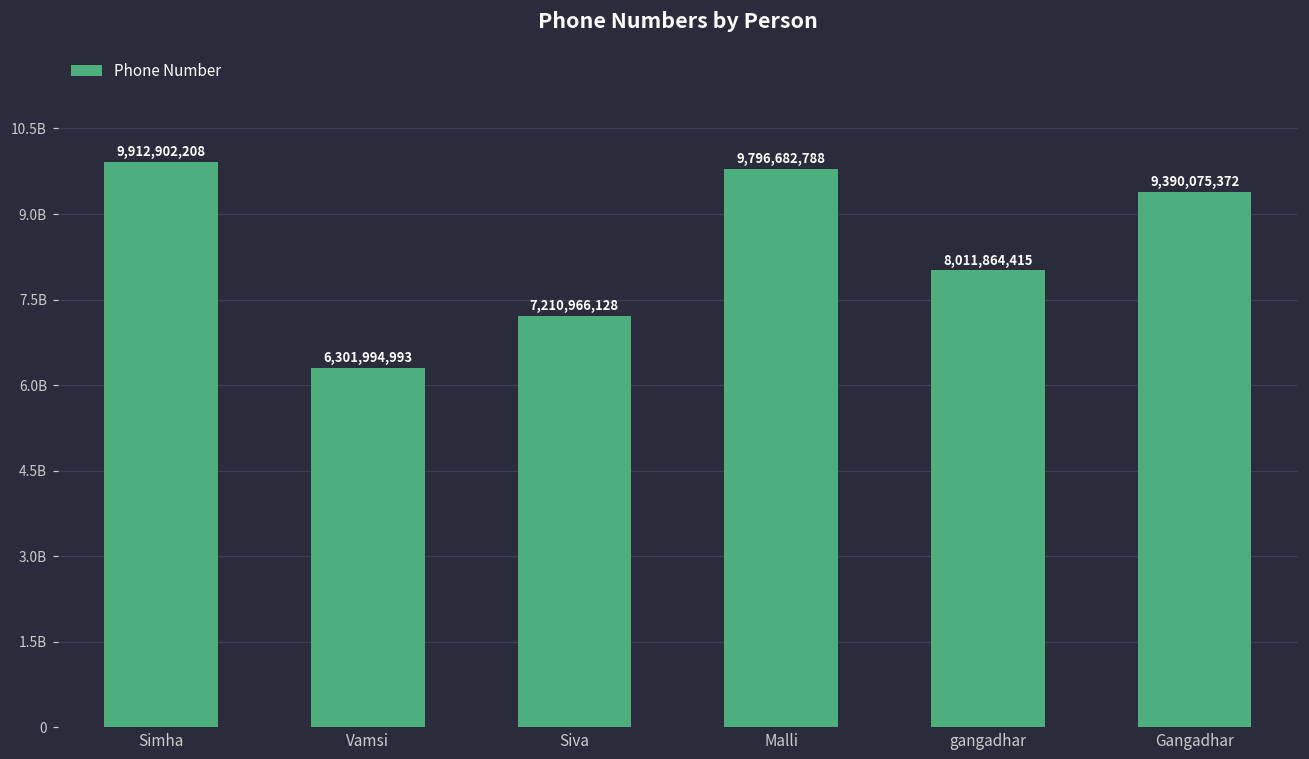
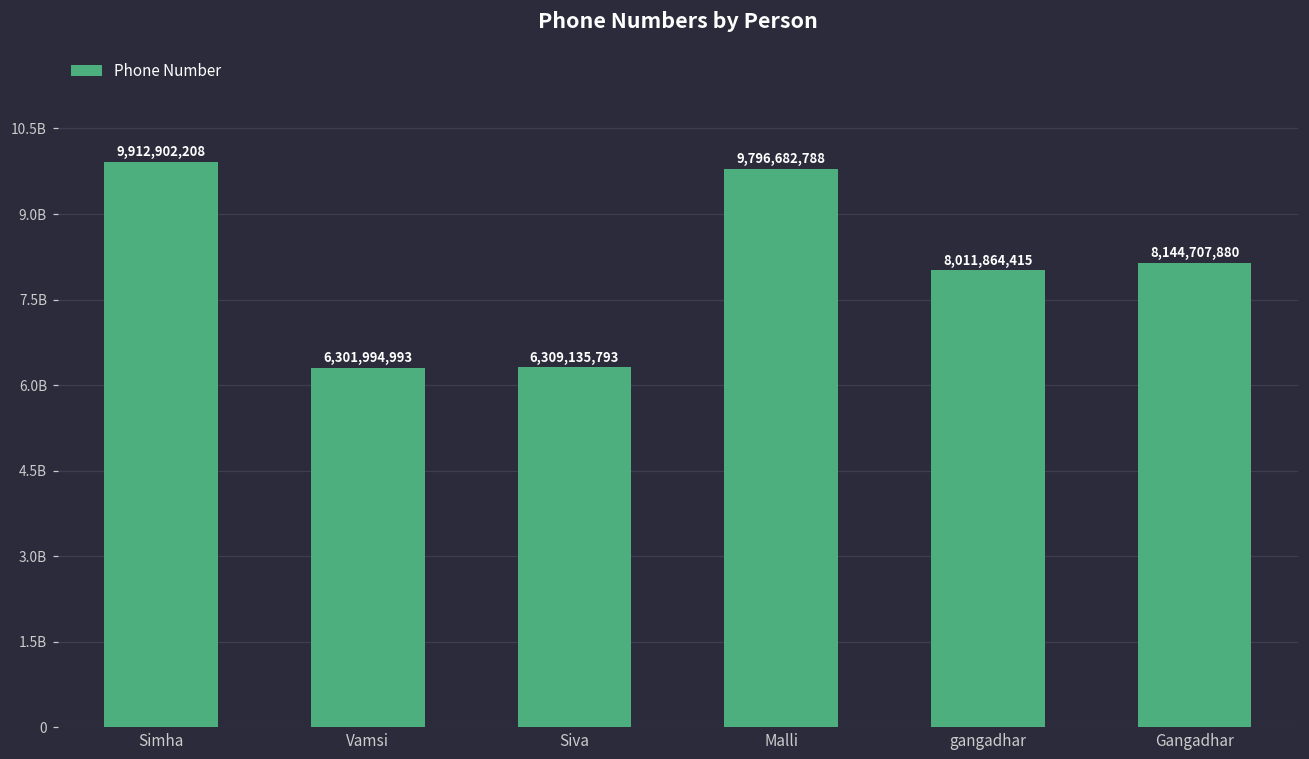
  {
    "Simha": "9,912,902,208",
    "Vamsi": "6,301,994,993",
-   "Siva": "7,210,966,128",
+   "Siva": "6,309,135,793",
    "Malli": "9,796,682,788",
    "gangadhar": "8,011,864,415",
-   "Gangadhar": "9,390,075,372"
+   "Gangadhar": "8,144,707,880"
  }
